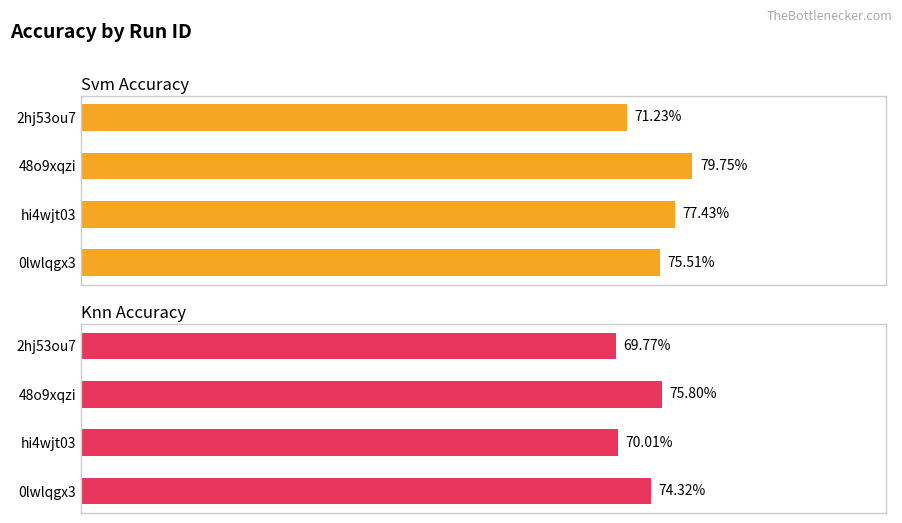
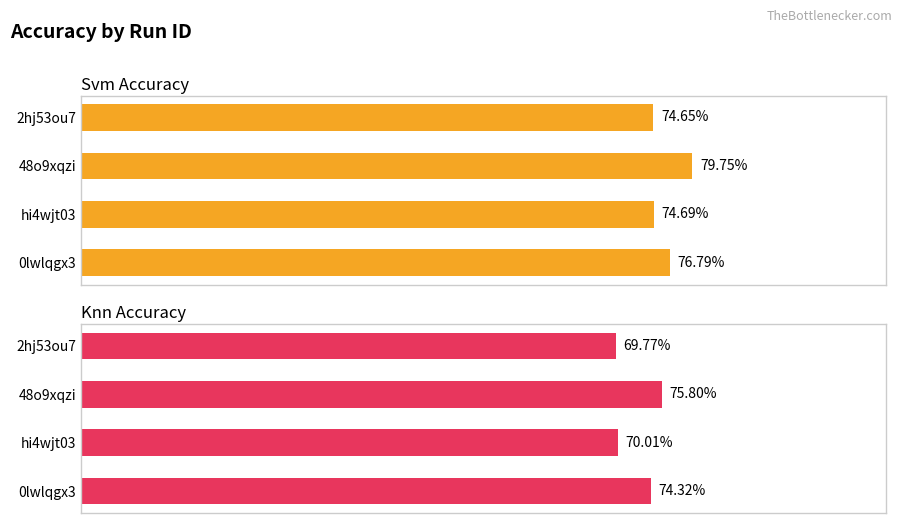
  {
    "Svm Accuracy": {
-     "2hj53ou7": "71.23%",
+     "2hj53ou7": "74.65%",
      "48o9xqzi": "79.75%",
-     "hi4wjt03": "77.43%",
-     "0lwlqgx3": "75.51%"
+     "hi4wjt03": "74.69%",
+     "0lwlqgx3": "76.79%"
    },
    "Knn Accuracy": {
      "2hj53ou7": "69.77%",
      "48o9xqzi": "75.80%",
      "hi4wjt03": "70.01%",
      "0lwlqgx3": "74.32%"
    }
  }
